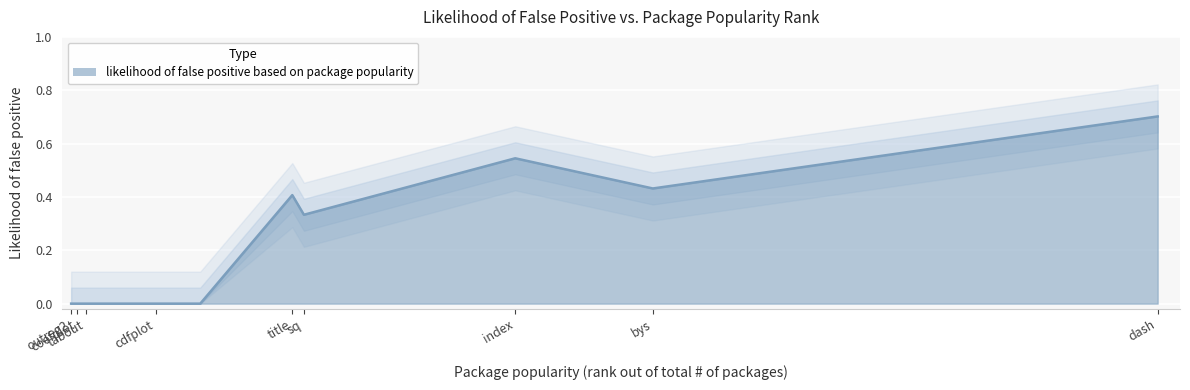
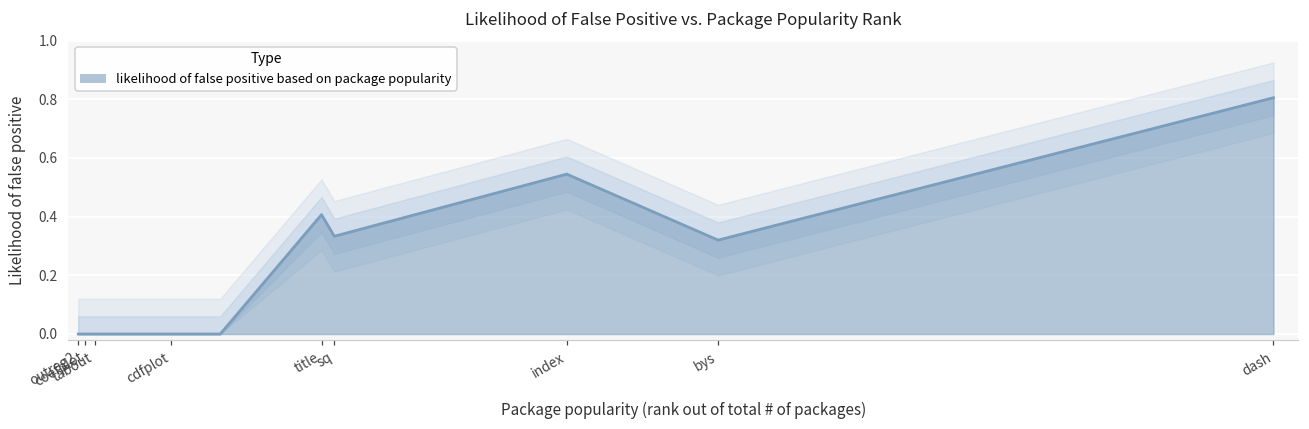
  {
    "likelihood of false positive based on package popularity": {
      "outreg2": 0.00,
      "coefplot": 0.00,
      "tabout": 0.00,
      "cdfplot": 0.00,
      "title": 0.41,
      "sq": 0.33,
      "index": 0.54,
-     "bys": 0.43,
-     "dash": 0.70
+     "bys": 0.32,
+     "dash": 0.81
    }
  }
